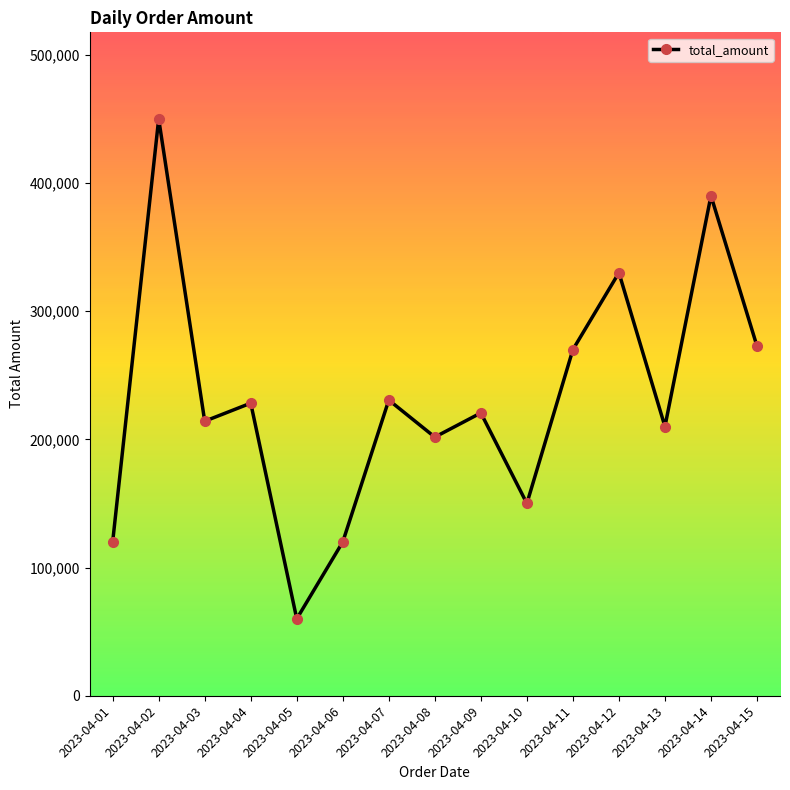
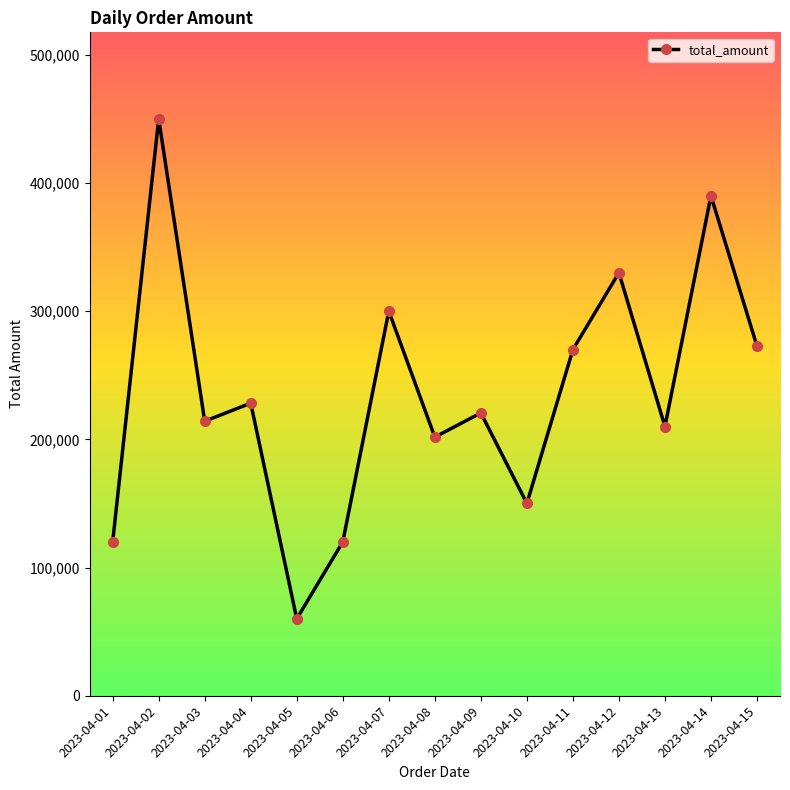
  {
    "2023-04-01": "120,000",
    "2023-04-02": "450,000",
    "2023-04-03": "214,000",
    "2023-04-04": "228,000",
    "2023-04-05": "60,000",
    "2023-04-06": "120,000",
-   "2023-04-07": "231,000",
+   "2023-04-07": "300,000",
    "2023-04-08": "202,000",
    "2023-04-09": "221,000",
    "2023-04-10": "150,000",
    "2023-04-11": "270,000",
    "2023-04-12": "330,000",
    "2023-04-13": "210,000",
    "2023-04-14": "390,000",
    "2023-04-15": "273,000"
  }
